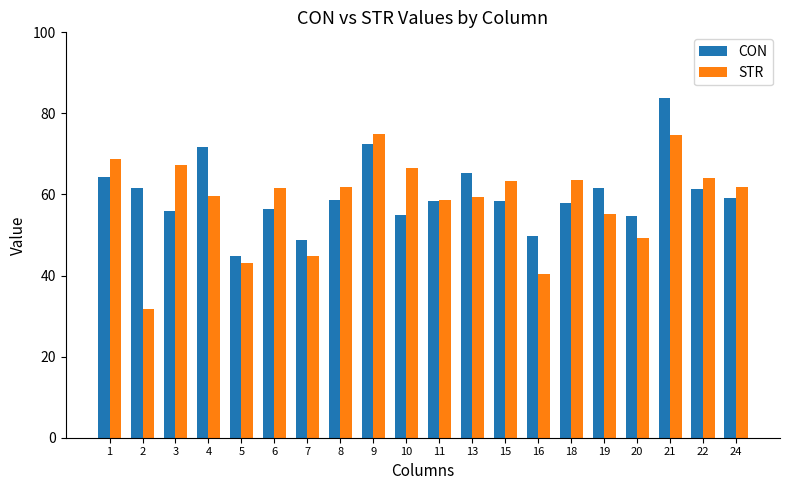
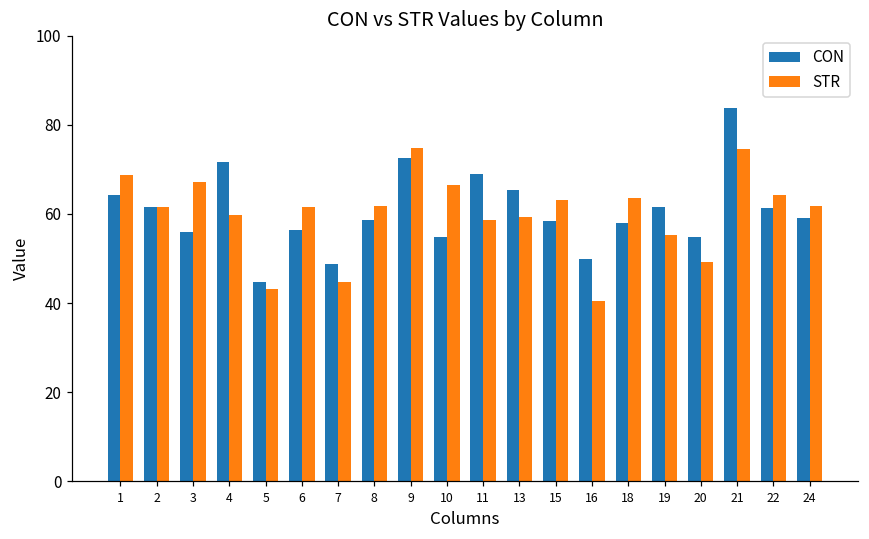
  {
    "CON": {
      "1": 64,
      "2": 61,
      "3": 56,
      "4": 72,
      "5": 45,
      "6": 56,
      "7": 49,
      "8": 59,
      "9": 73,
      "10": 55,
-     "11": 58,
+     "11": 69,
      "13": 65,
      "15": 58,
      "16": 50,
      "18": 58,
      "19": 62,
      "20": 55,
      "21": 84,
      "22": 61,
      "24": 59
    },
    "STR": {
      "1": 69,
-     "2": 32,
+     "2": 62,
      "3": 67,
      "4": 60,
      "5": 43,
      "6": 62,
      "7": 45,
      "8": 62,
      "9": 75,
      "10": 66,
      "11": 59,
      "13": 59,
      "15": 63,
      "16": 40,
      "18": 64,
      "19": 55,
      "20": 49,
      "21": 75,
      "22": 64,
      "24": 62
    }
  }
